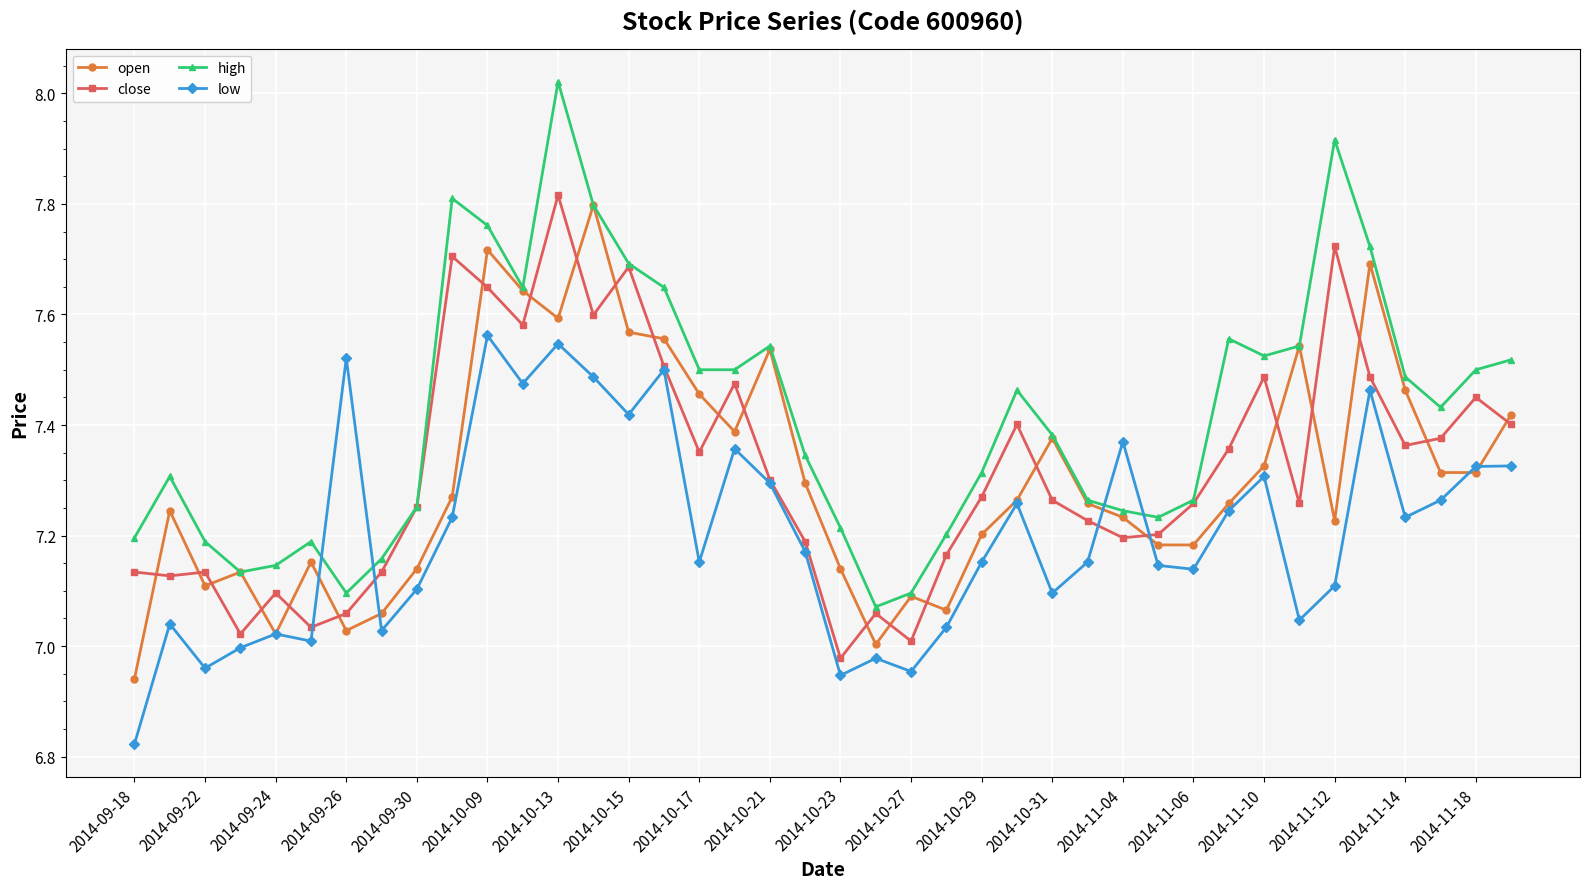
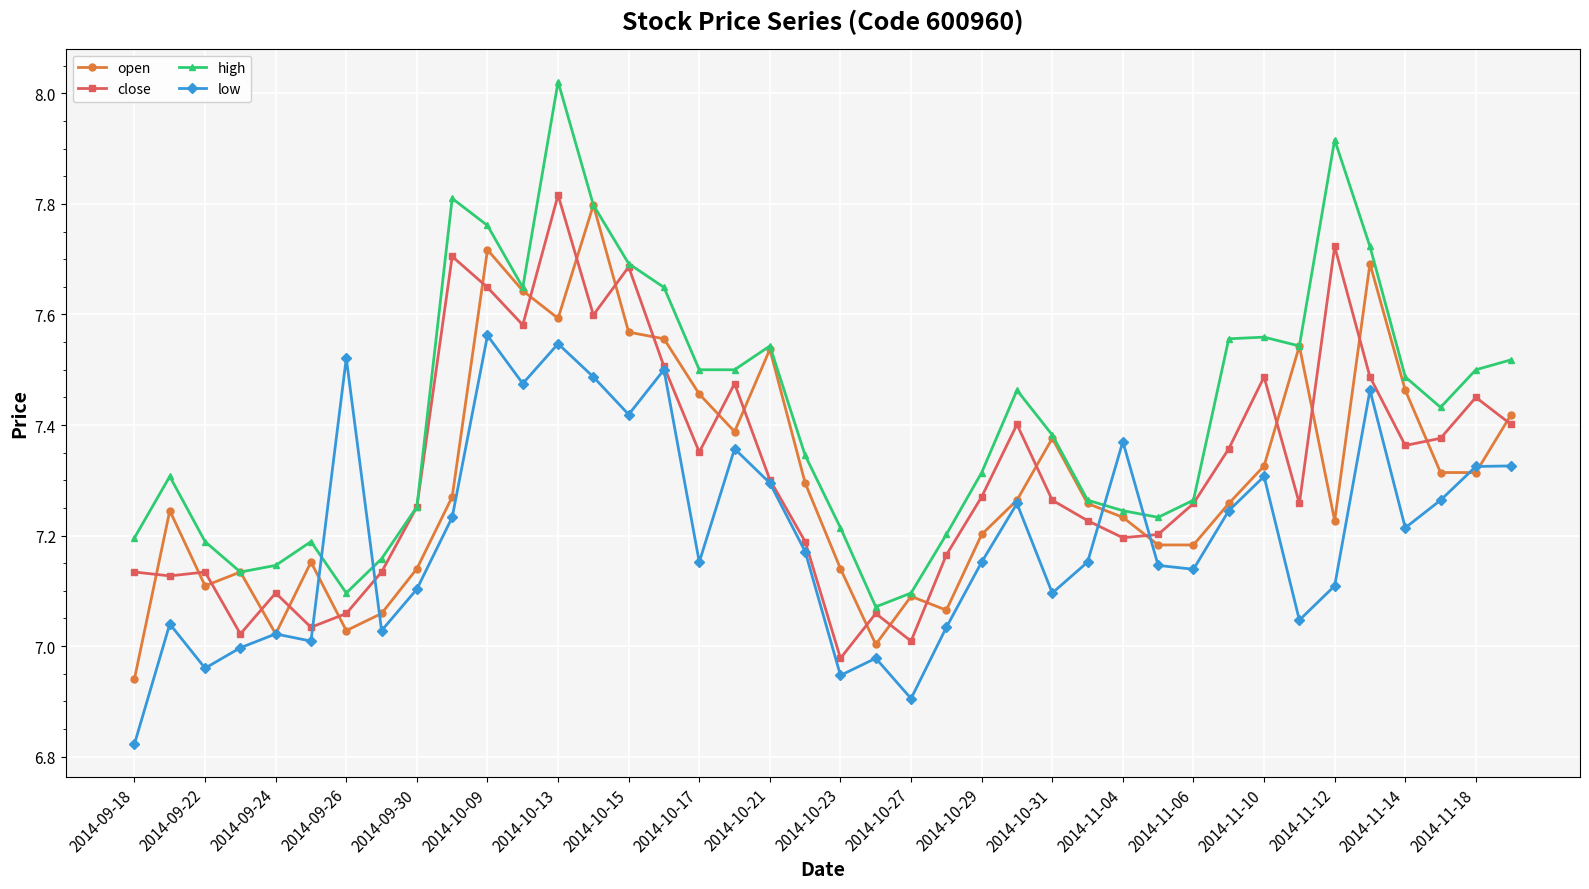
  {
    "high": {
      "2014-09-18": 7.20,
      "2014-09-22": 7.19,
      "2014-09-24": 7.15,
      "2014-09-26": 7.10,
      "2014-10-09": 7.76,
      "2014-10-13": 8.02,
      "2014-10-15": 7.69,
      "2014-10-17": 7.50,
      "2014-10-21": 7.54,
      "2014-10-23": 7.21,
      "2014-10-27": 7.10,
      "2014-10-29": 7.31,
      "2014-10-31": 7.38,
      "2014-11-04": 7.25,
      "2014-11-06": 7.26,
-     "2014-11-10": 7.53,
+     "2014-11-10": 7.56,
      "2014-11-12": 7.92,
      "2014-11-14": 7.49,
      "2014-11-18": 7.50
    },
    "low": {
      "2014-09-18": 6.82,
      "2014-09-22": 6.96,
      "2014-09-26": 7.52,
      "2014-09-30": 7.10,
      "2014-10-09": 7.56,
      "2014-10-13": 7.55,
      "2014-10-15": 7.42,
      "2014-10-17": 7.15,
      "2014-10-21": 7.30,
      "2014-10-23": 6.95,
-     "2014-10-27": 6.95,
+     "2014-10-27": 6.91,
      "2014-10-29": 7.15,
      "2014-10-31": 7.10,
      "2014-11-04": 7.37,
      "2014-11-06": 7.14,
      "2014-11-10": 7.31,
      "2014-11-12": 7.11,
-     "2014-11-14": 7.23,
+     "2014-11-14": 7.21,
      "2014-11-18": 7.33
    }
  }
